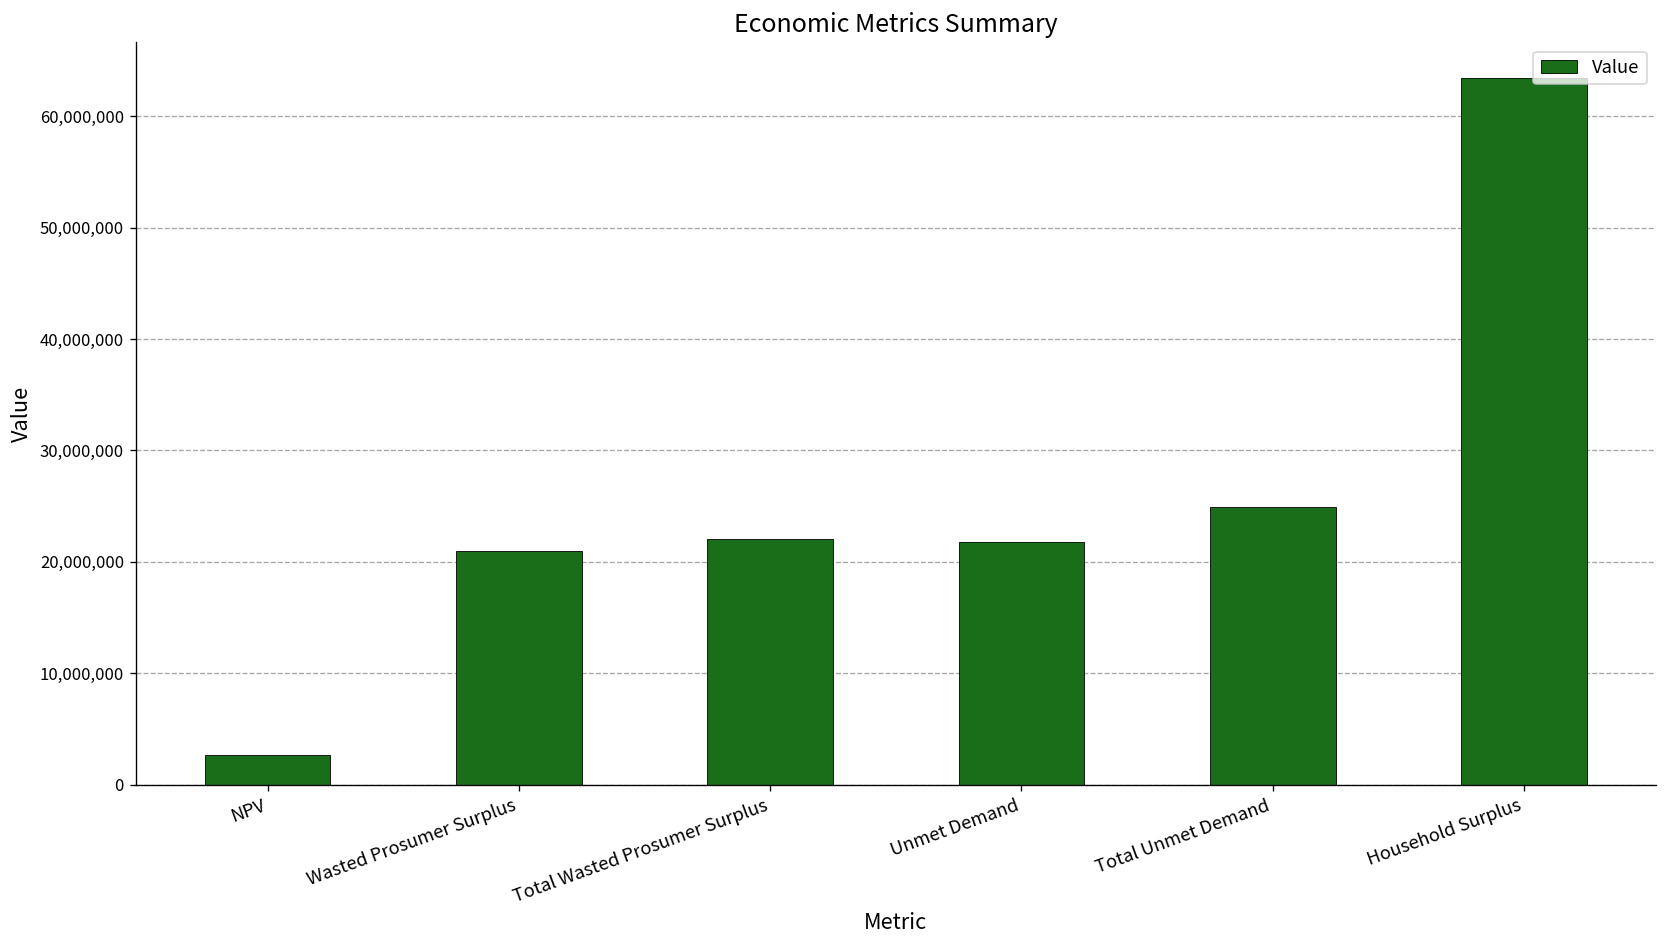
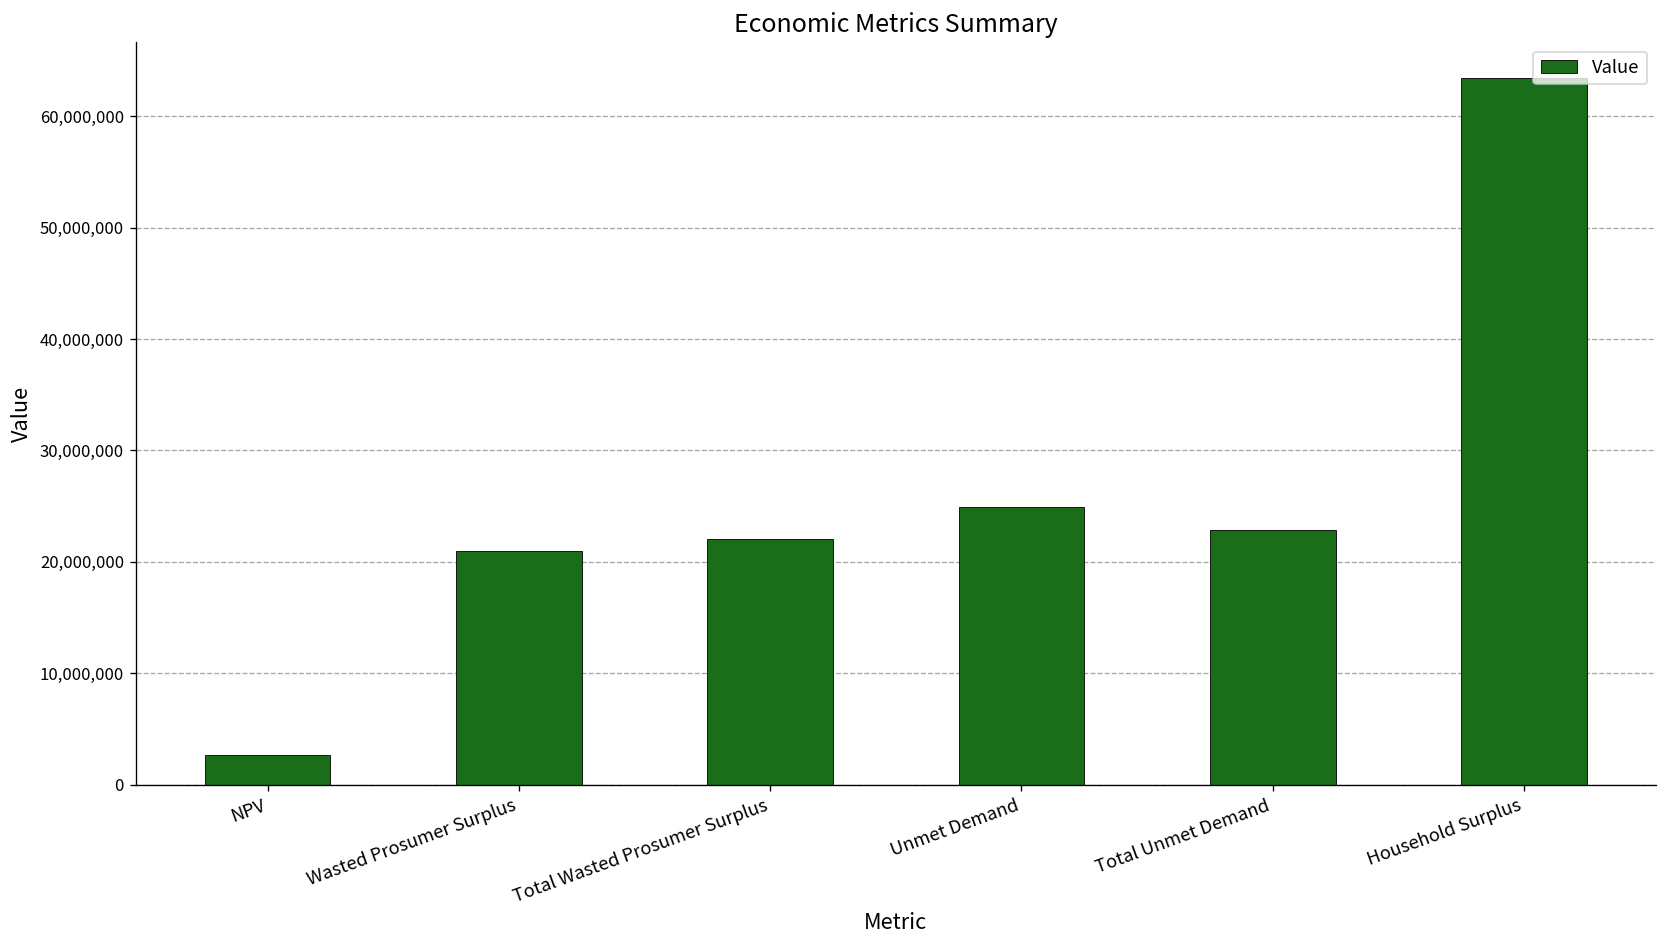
  {
    "NPV": "3,000,000",
    "Wasted Prosumer Surplus": "21,000,000",
    "Total Wasted Prosumer Surplus": "22,000,000",
-   "Unmet Demand": "22,000,000",
-   "Total Unmet Demand": "25,000,000",
+   "Unmet Demand": "25,000,000",
+   "Total Unmet Demand": "23,000,000",
    "Household Surplus": "63,000,000"
  }
